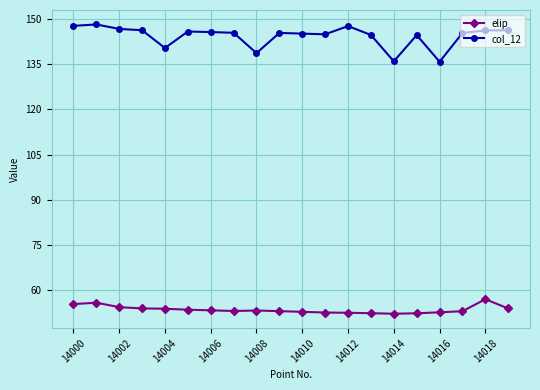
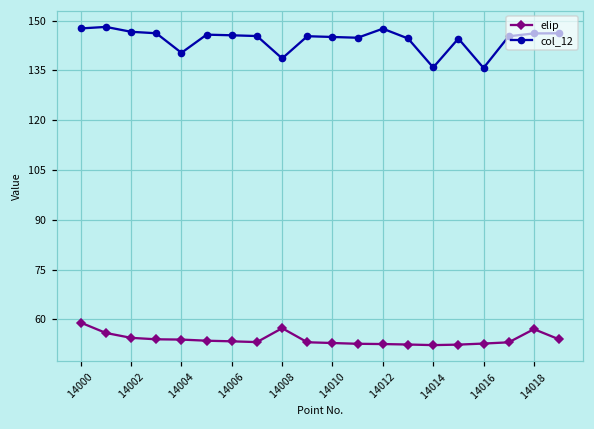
  {
    "elip": {
-     "14000": 55,
+     "14000": 59,
      "14002": 54,
      "14004": 54,
      "14006": 53,
-     "14008": 53,
+     "14008": 57,
      "14010": 53,
      "14012": 53,
      "14014": 52,
      "14016": 53,
      "14018": 57
    },
    "col_12": {
      "14000": 148,
      "14002": 147,
      "14004": 140,
      "14006": 146,
      "14008": 139,
      "14010": 145,
      "14012": 148,
      "14014": 136,
      "14016": 136
    }
  }
